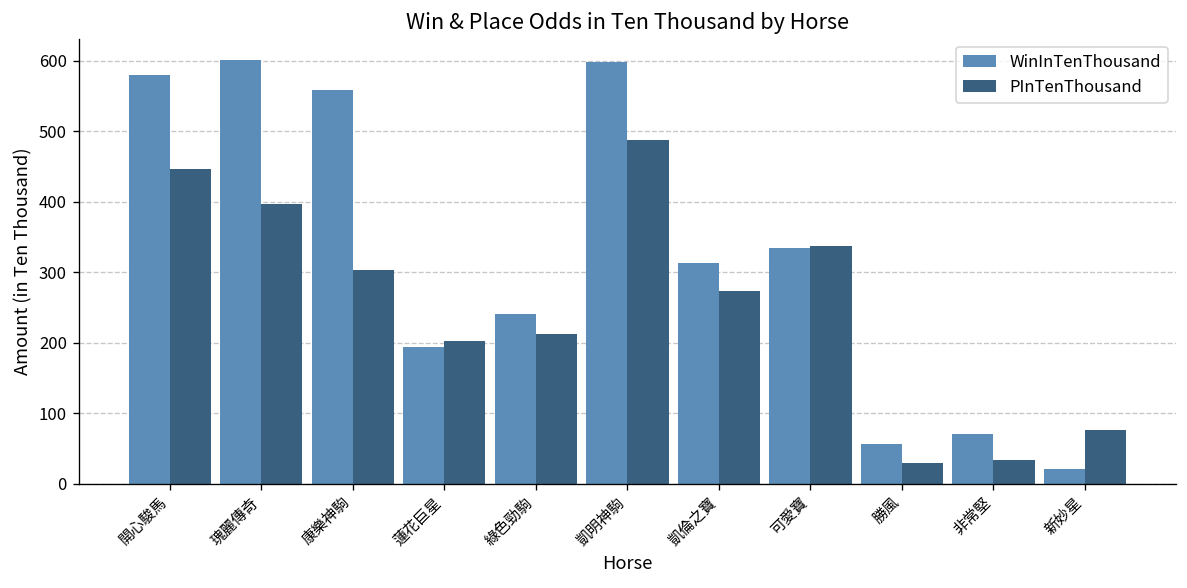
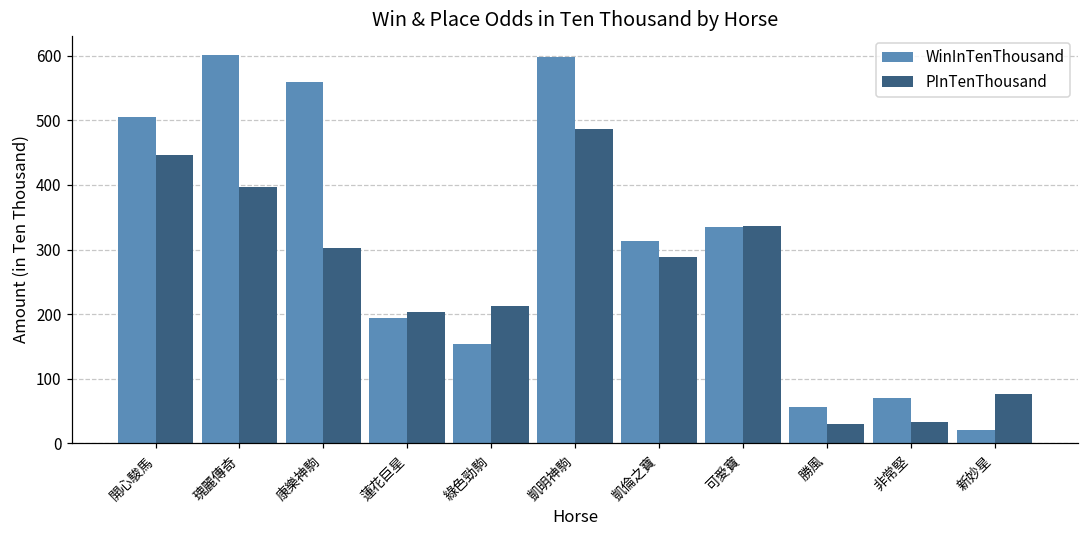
  {
    "WinInTenThousand": {
-     "開心駿馬": 580,
+     "開心駿馬": 510,
      "瑰麗傳奇": 600,
      "康樂神駒": 560,
      "蓮花巨星": 190,
-     "綠色勁駒": 240,
+     "綠色勁駒": 150,
      "凱明神駒": 600,
      "凱倫之寶": 310,
      "可愛寶": 340,
      "勝風": 60,
      "非常堅": 70,
      "新妙星": 20
    },
    "PInTenThousand": {
      "開心駿馬": 450,
      "瑰麗傳奇": 400,
      "康樂神駒": 300,
      "蓮花巨星": 200,
      "綠色勁駒": 210,
      "凱明神駒": 490,
-     "凱倫之寶": 270,
+     "凱倫之寶": 290,
      "可愛寶": 340,
      "勝風": 30,
      "非常堅": 30,
      "新妙星": 80
    }
  }
